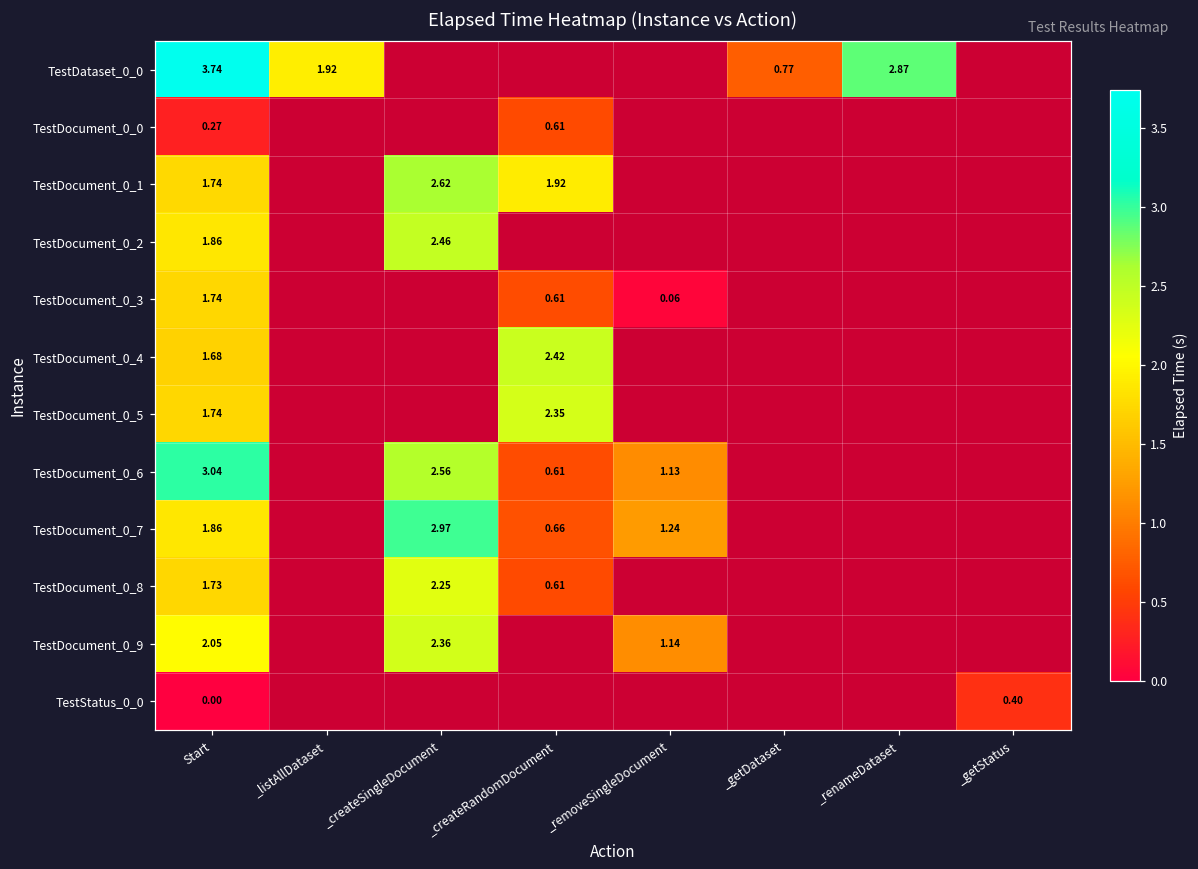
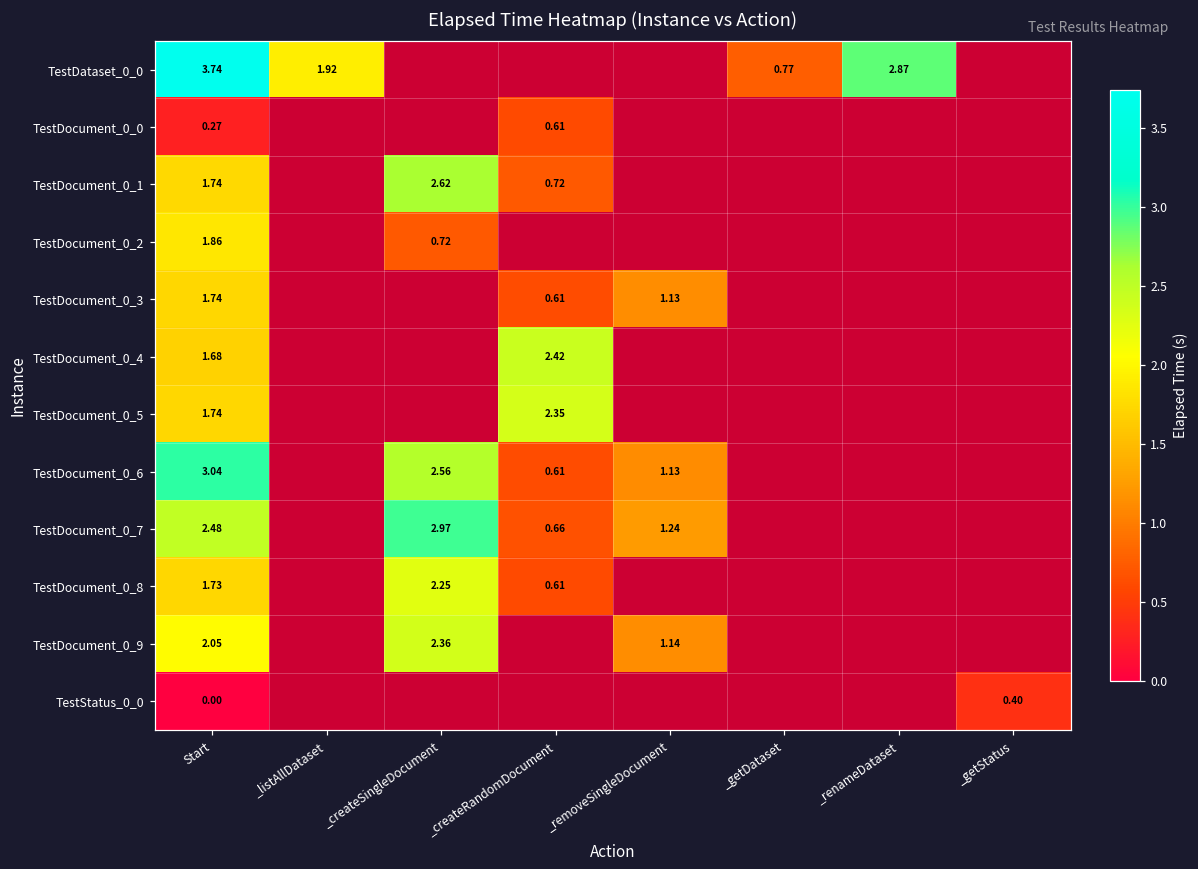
  {
    "TestDataset_0_0": {
      "Start": 3.74,
      "_listAllDataset": 1.92,
      "_getDataset": 0.77,
      "_renameDataset": 2.87
    },
    "TestDocument_0_0": {
      "Start": 0.27,
      "_createRandomDocument": 0.61
    },
    "TestDocument_0_1": {
      "Start": 1.74,
      "_createSingleDocument": 2.62,
-     "_createRandomDocument": 1.92
+     "_createRandomDocument": 0.72
    },
    "TestDocument_0_2": {
      "Start": 1.86,
-     "_createSingleDocument": 2.46
+     "_createSingleDocument": 0.72
    },
    "TestDocument_0_3": {
      "Start": 1.74,
      "_createRandomDocument": 0.61,
-     "_removeSingleDocument": 0.06
+     "_removeSingleDocument": 1.13
    },
    "TestDocument_0_4": {
      "Start": 1.68,
      "_createRandomDocument": 2.42
    },
    "TestDocument_0_5": {
      "Start": 1.74,
      "_createRandomDocument": 2.35
    },
    "TestDocument_0_6": {
      "Start": 3.04,
      "_createSingleDocument": 2.56,
      "_createRandomDocument": 0.61,
      "_removeSingleDocument": 1.13
    },
    "TestDocument_0_7": {
-     "Start": 1.86,
+     "Start": 2.48,
      "_createSingleDocument": 2.97,
      "_createRandomDocument": 0.66,
      "_removeSingleDocument": 1.24
    },
    "TestDocument_0_8": {
      "Start": 1.73,
      "_createSingleDocument": 2.25,
      "_createRandomDocument": 0.61
    },
    "TestDocument_0_9": {
      "Start": 2.05,
      "_createSingleDocument": 2.36,
      "_removeSingleDocument": 1.14
    },
    "TestStatus_0_0": {
      "Start": 0.00,
      "_getStatus": 0.40
    }
  }
